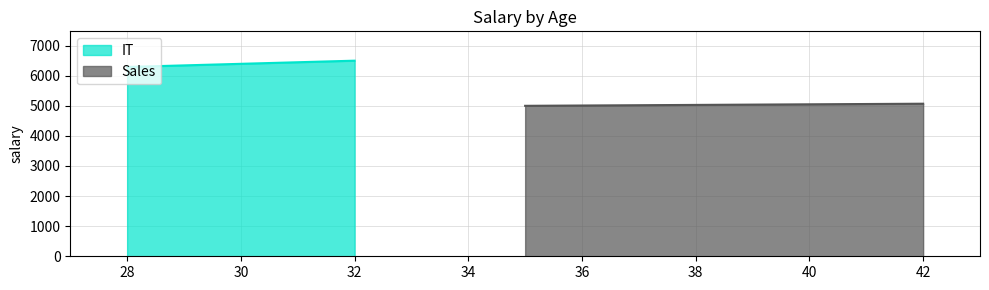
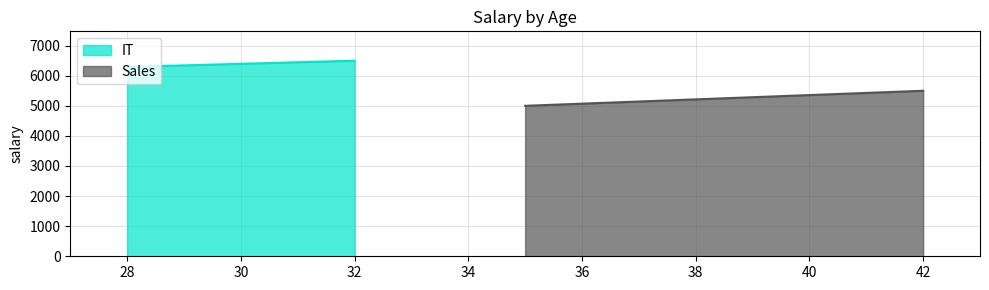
  {
    "IT": {
      "32": 6500
    },
    "Sales": {
-     "42": 5100
+     "42": 5500
    }
  }
